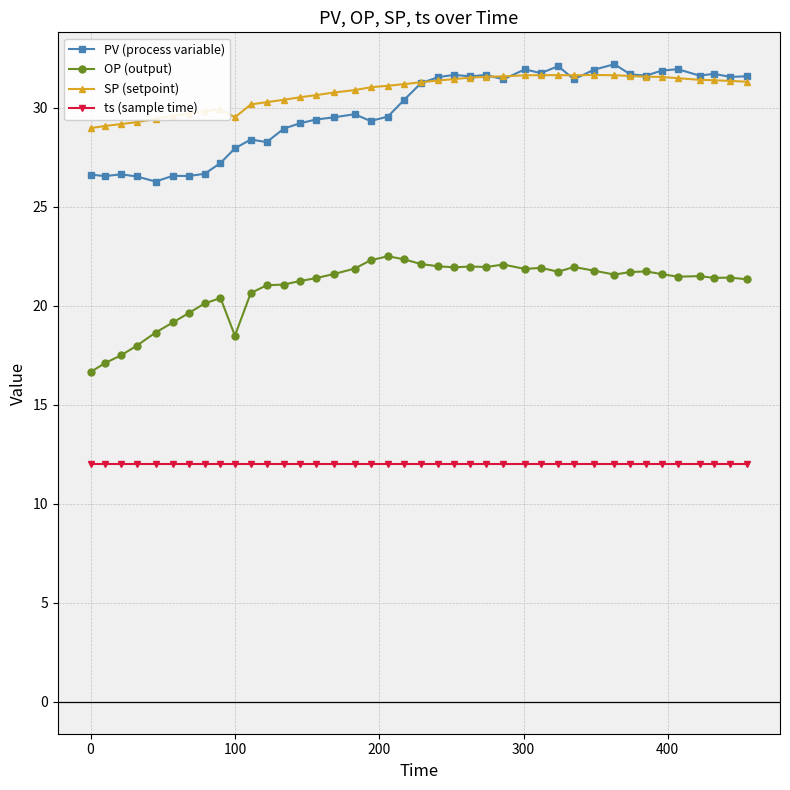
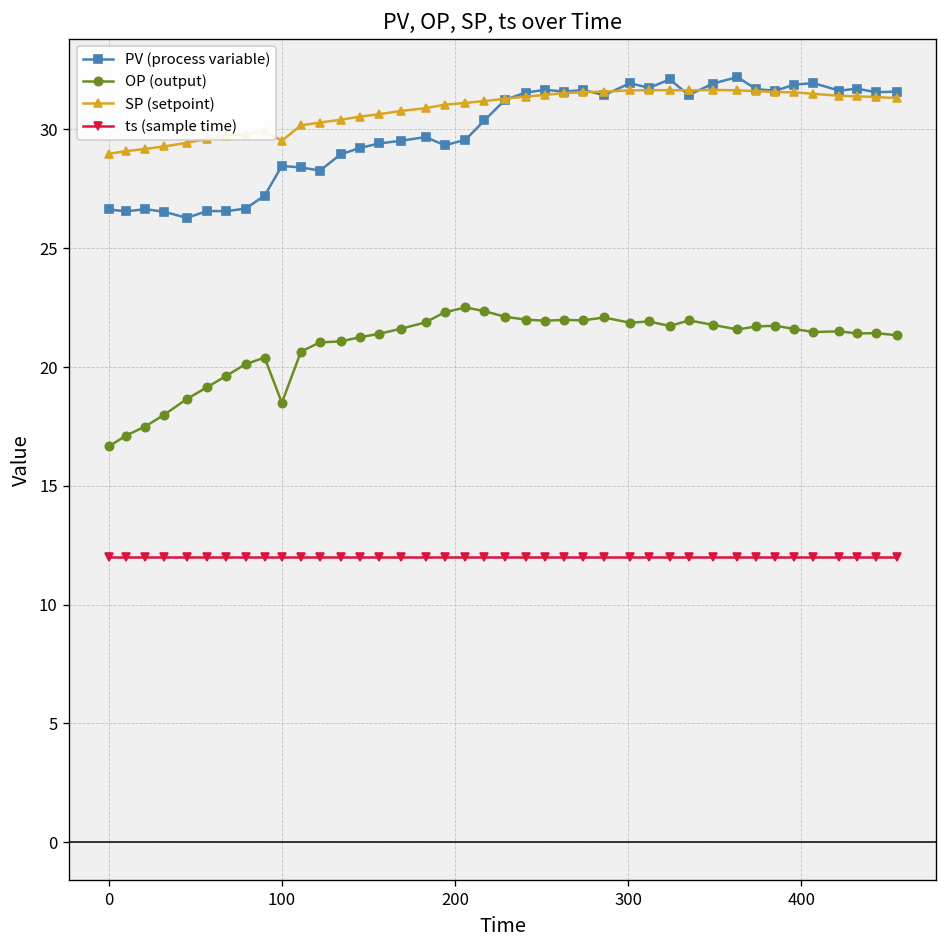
  {
    "PV (process variable)": {
      "0": 26.6,
-     "100": 28.0
+     "100": 28.5
    },
    "OP (output)": {
      "0": 16.7,
      "100": 18.5
    },
    "SP (setpoint)": {
      "0": 29.0,
      "100": 29.5
    },
    "ts (sample time)": {
      "0": 12.0,
      "100": 12.0
    }
  }
